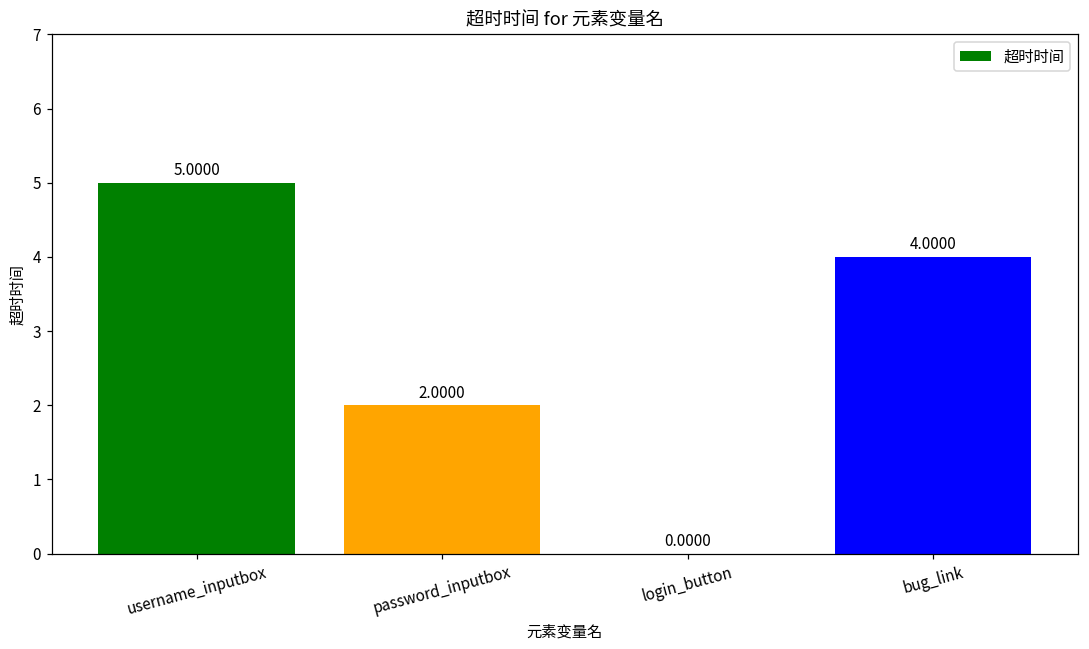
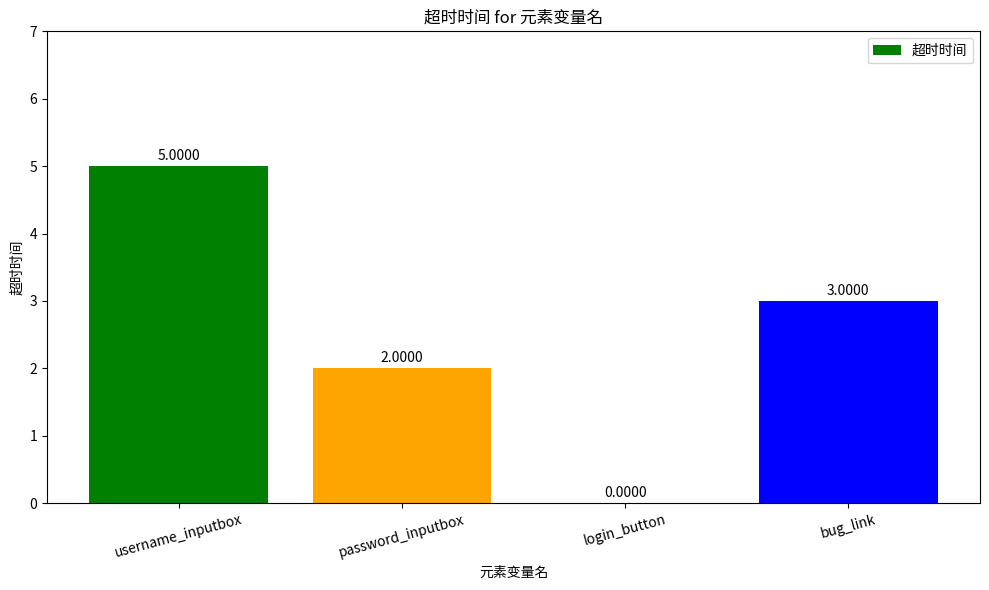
  {
    "username_inputbox": 5.0000,
    "password_inputbox": 2.0000,
    "login_button": 0.0000,
-   "bug_link": 4.0000
+   "bug_link": 3.0000
  }
